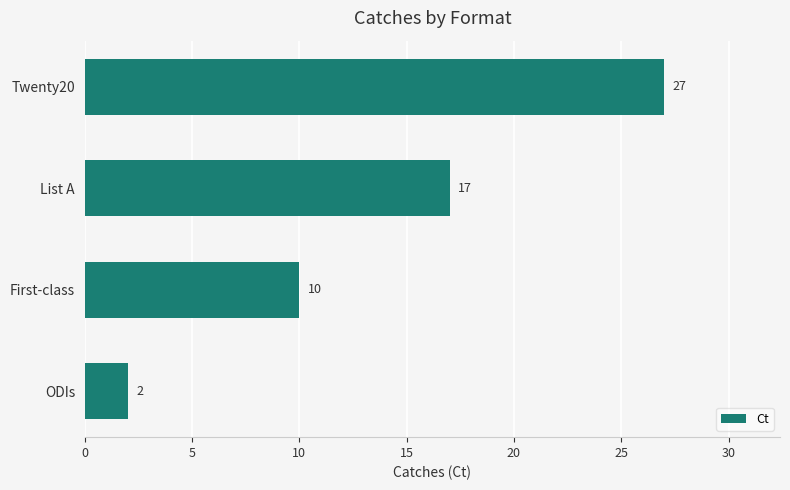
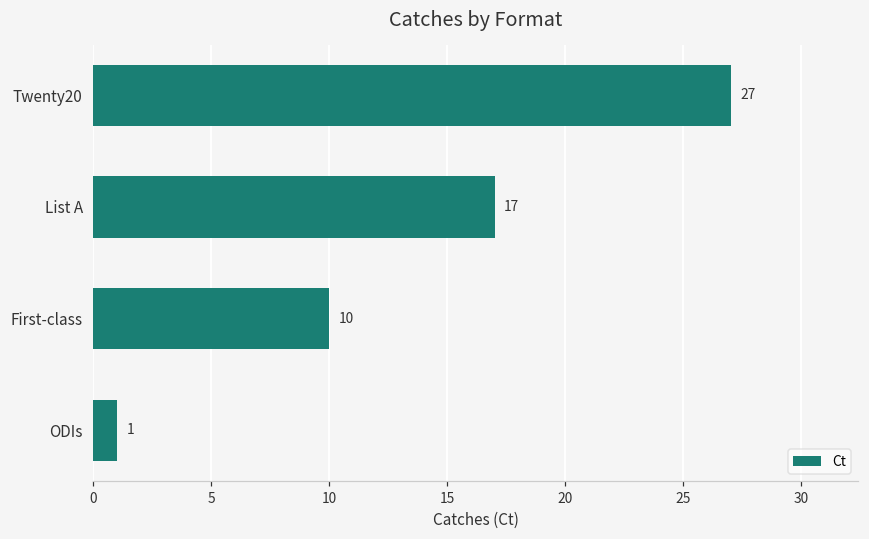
  {
    "Twenty20": 27,
    "List A": 17,
    "First-class": 10,
-   "ODIs": 2
+   "ODIs": 1
  }
